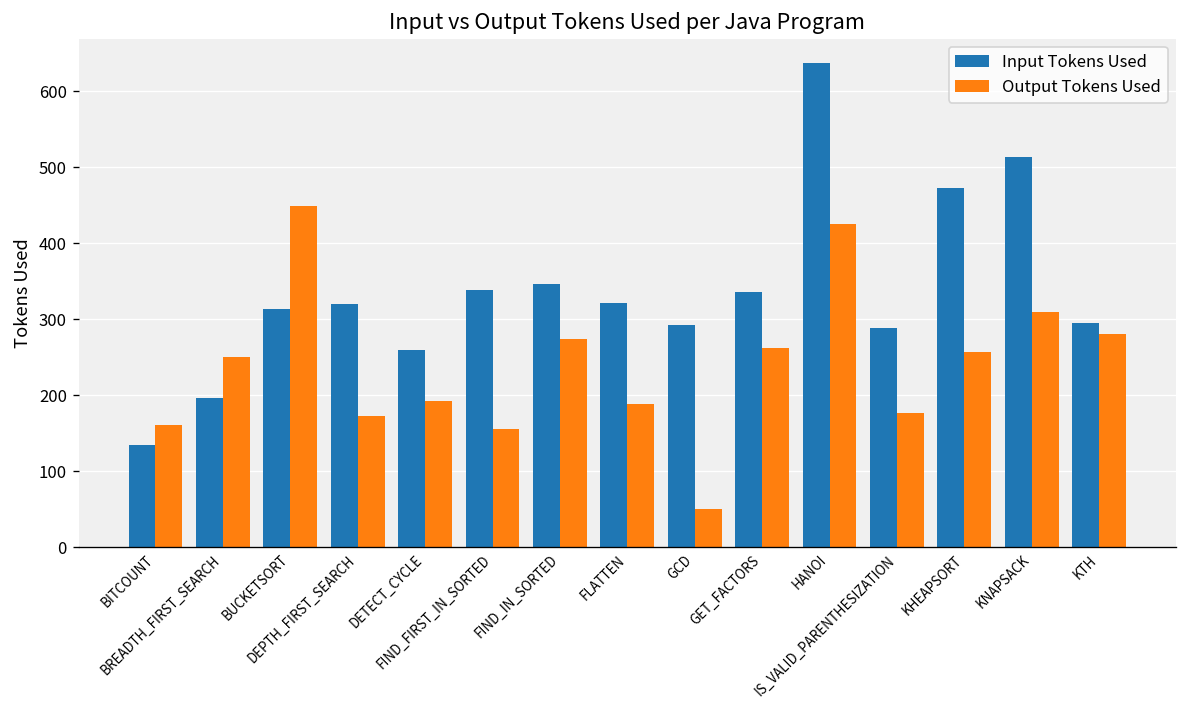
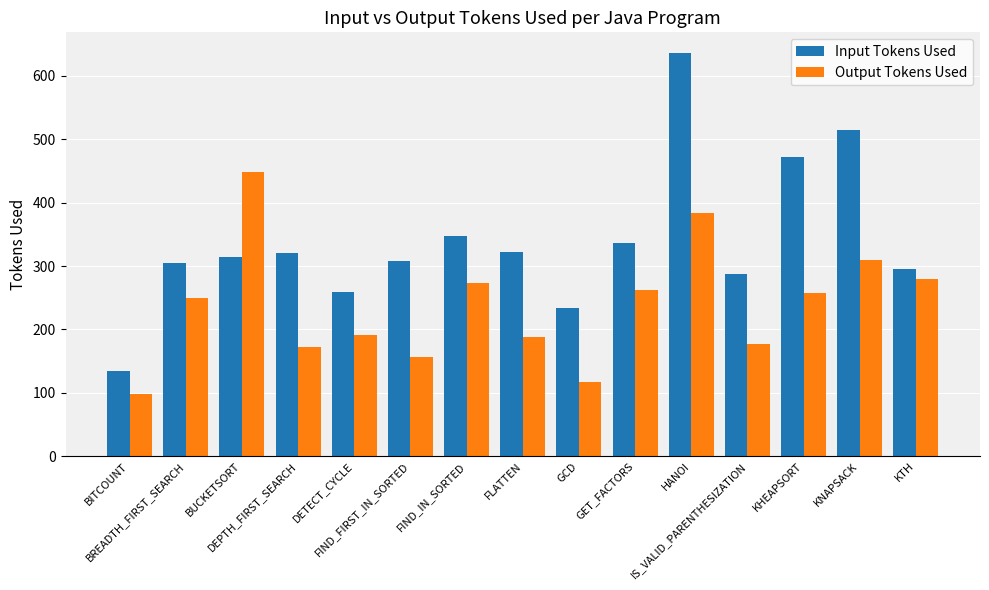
  {
    "Input Tokens Used": {
      "BITCOUNT": 140,
-     "BREADTH_FIRST_SEARCH": 200,
+     "BREADTH_FIRST_SEARCH": 310,
      "BUCKETSORT": 310,
      "DEPTH_FIRST_SEARCH": 320,
      "DETECT_CYCLE": 260,
-     "FIND_FIRST_IN_SORTED": 340,
+     "FIND_FIRST_IN_SORTED": 310,
      "FIND_IN_SORTED": 350,
      "FLATTEN": 320,
-     "GCD": 290,
+     "GCD": 230,
      "GET_FACTORS": 340,
      "HANOI": 640,
      "IS_VALID_PARENTHESIZATION": 290,
      "KHEAPSORT": 470,
      "KNAPSACK": 510,
      "KTH": 300
    },
    "Output Tokens Used": {
-     "BITCOUNT": 160,
+     "BITCOUNT": 100,
      "BREADTH_FIRST_SEARCH": 250,
      "BUCKETSORT": 450,
      "DEPTH_FIRST_SEARCH": 170,
      "DETECT_CYCLE": 190,
      "FIND_FIRST_IN_SORTED": 160,
      "FIND_IN_SORTED": 270,
      "FLATTEN": 190,
-     "GCD": 50,
+     "GCD": 120,
      "GET_FACTORS": 260,
-     "HANOI": 430,
+     "HANOI": 380,
      "IS_VALID_PARENTHESIZATION": 180,
      "KHEAPSORT": 260,
      "KNAPSACK": 310,
      "KTH": 280
    }
  }
